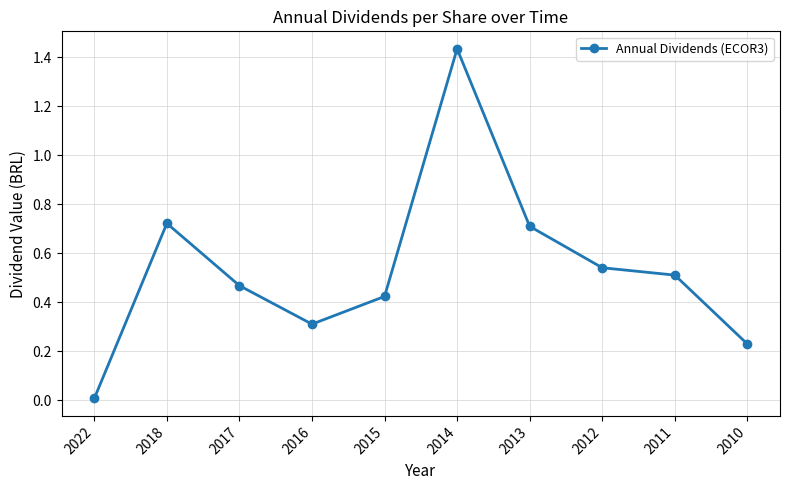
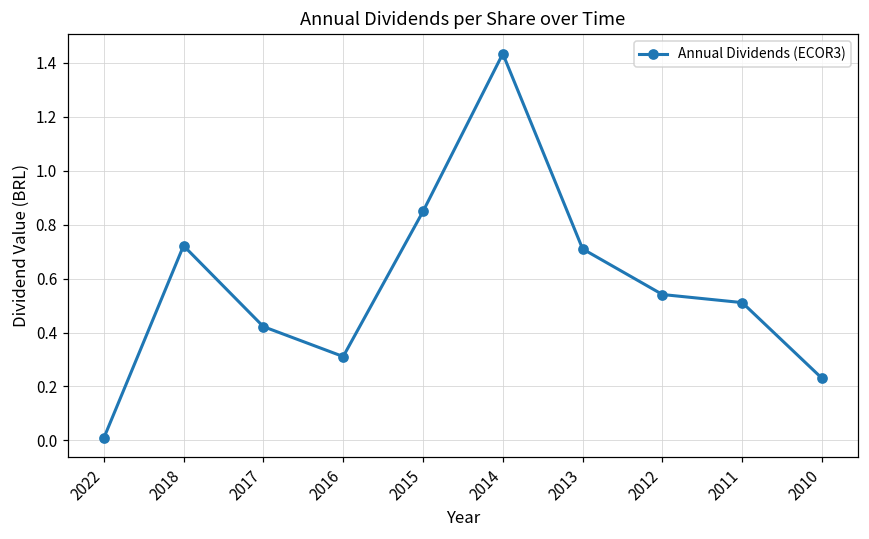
  {
    "2022": 0.01,
    "2018": 0.72,
-   "2017": 0.47,
+   "2017": 0.42,
    "2016": 0.31,
-   "2015": 0.42,
+   "2015": 0.85,
    "2014": 1.43,
    "2013": 0.71,
    "2012": 0.54,
    "2011": 0.51,
    "2010": 0.23
  }
